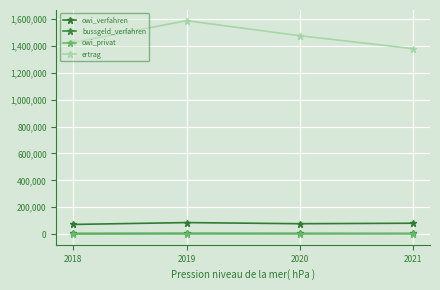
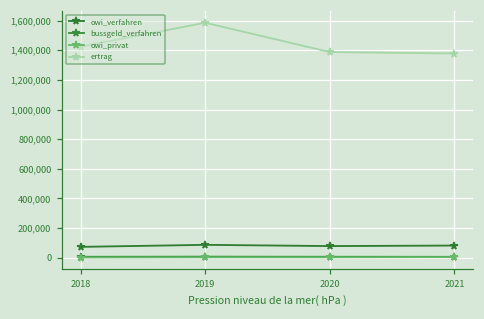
  {
    "ertrag": {
      "2019": "1,590,000",
-     "2020": "1,470,000",
+     "2020": "1,390,000",
      "2021": "1,380,000"
    }
  }
